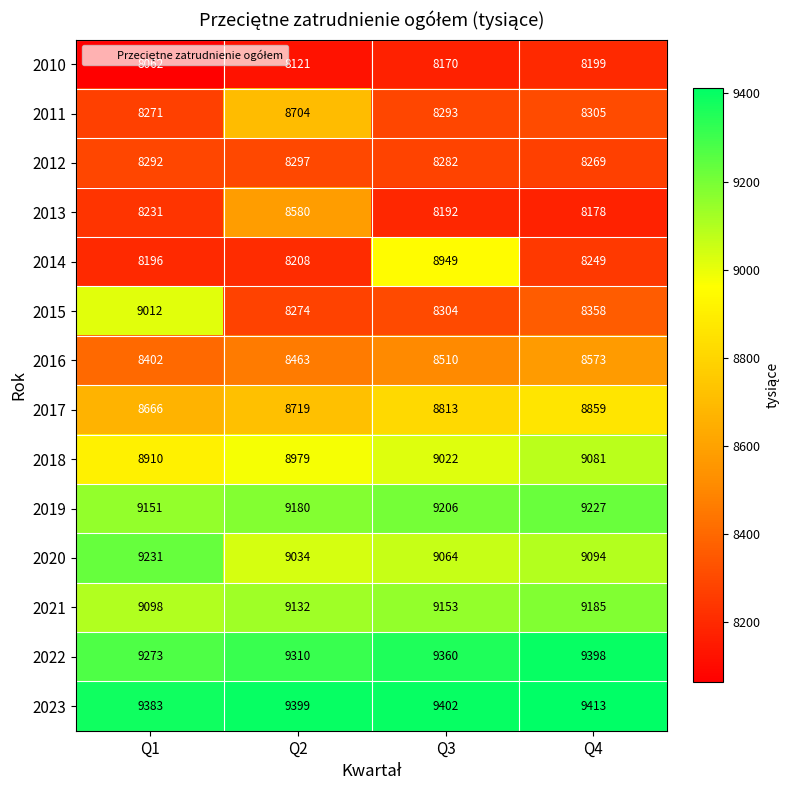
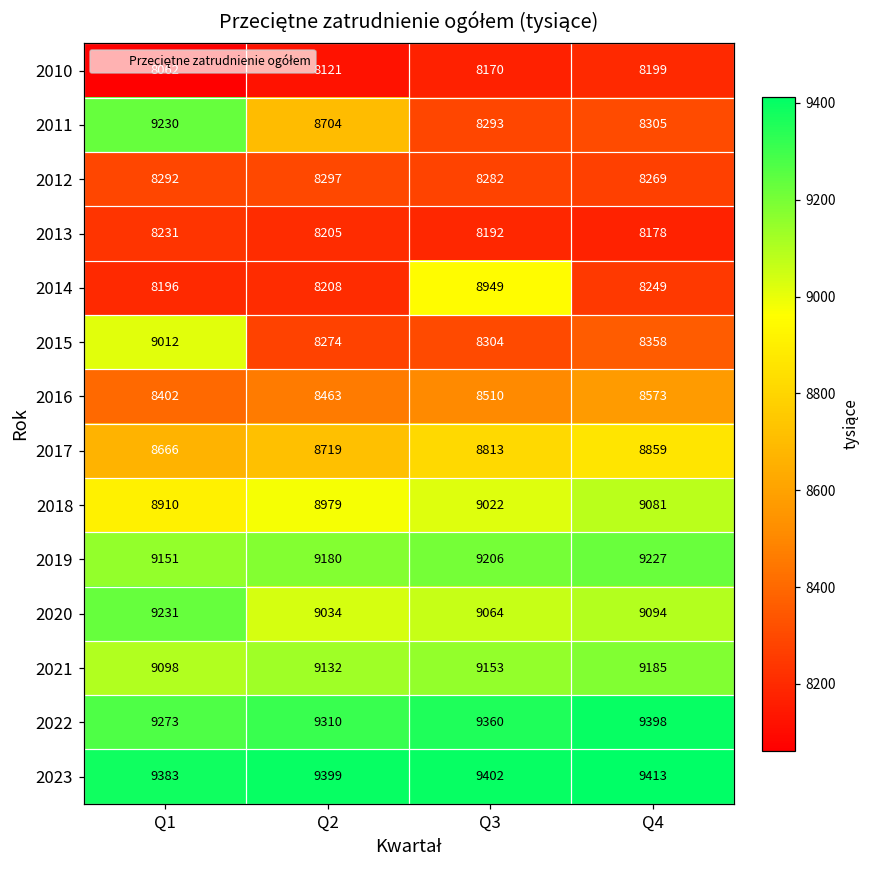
  {
    "2010": {
      "Q3": 8170,
      "Q4": 8199
    },
    "2011": {
-     "Q1": 8271,
+     "Q1": 9230,
      "Q2": 8704,
      "Q3": 8293,
      "Q4": 8305
    },
    "2012": {
      "Q1": 8292,
      "Q2": 8297,
      "Q3": 8282,
      "Q4": 8269
    },
    "2013": {
      "Q1": 8231,
-     "Q2": 8580,
+     "Q2": 8205,
      "Q3": 8192,
      "Q4": 8178
    },
    "2014": {
      "Q1": 8196,
      "Q2": 8208,
      "Q3": 8949,
      "Q4": 8249
    },
    "2015": {
      "Q1": 9012,
      "Q2": 8274,
      "Q3": 8304,
      "Q4": 8358
    },
    "2016": {
      "Q1": 8402,
      "Q2": 8463,
      "Q3": 8510,
      "Q4": 8573
    },
    "2017": {
      "Q1": 8666,
      "Q2": 8719,
      "Q3": 8813,
      "Q4": 8859
    },
    "2018": {
      "Q1": 8910,
      "Q2": 8979,
      "Q3": 9022,
      "Q4": 9081
    },
    "2019": {
      "Q1": 9151,
      "Q2": 9180,
      "Q3": 9206,
      "Q4": 9227
    },
    "2020": {
      "Q1": 9231,
      "Q2": 9034,
      "Q3": 9064,
      "Q4": 9094
    },
    "2021": {
      "Q1": 9098,
      "Q2": 9132,
      "Q3": 9153,
      "Q4": 9185
    },
    "2022": {
      "Q1": 9273,
      "Q2": 9310,
      "Q3": 9360,
      "Q4": 9398
    },
    "2023": {
      "Q1": 9383,
      "Q2": 9399,
      "Q3": 9402,
      "Q4": 9413
    }
  }
